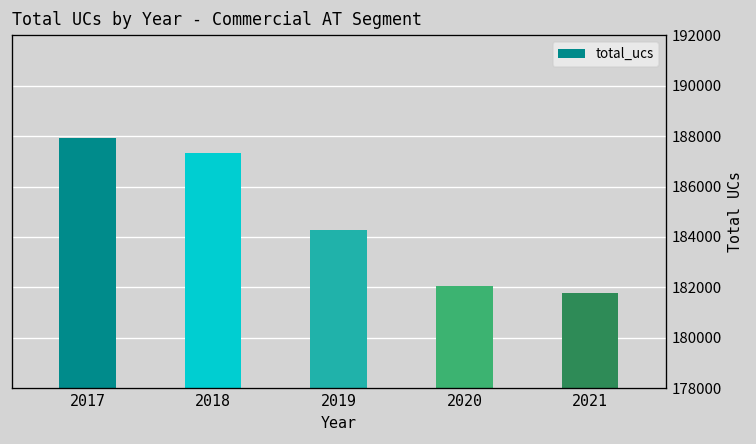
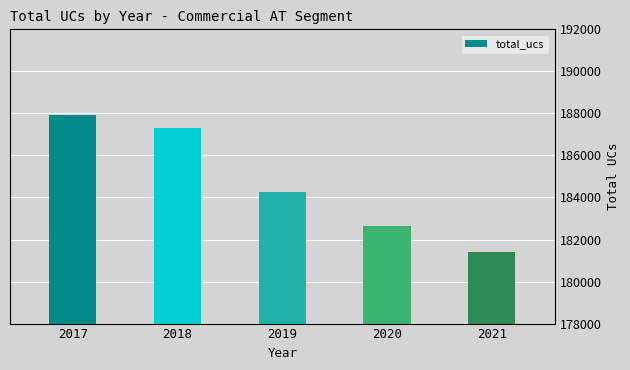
  {
    "2017": 187900,
    "2018": 187300,
    "2019": 184300,
-   "2020": 182000,
-   "2021": 181800
+   "2020": 182600,
+   "2021": 181400
  }
